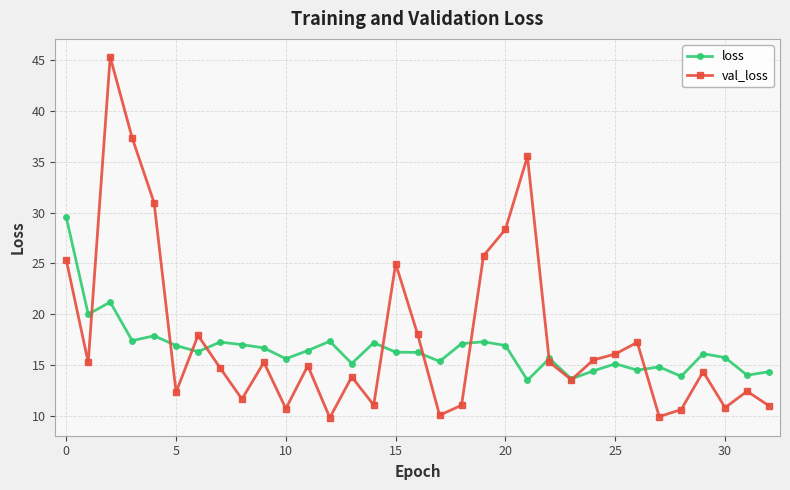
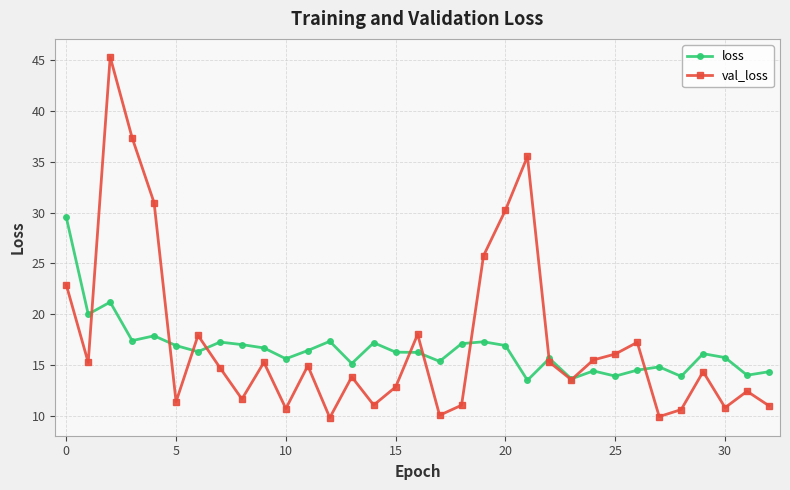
  {
    "loss": {
      "0": 29.5,
      "5": 16.9,
      "10": 15.6,
      "15": 16.3,
      "20": 16.9,
-     "25": 15.1,
+     "25": 13.9,
      "30": 15.8
    },
    "val_loss": {
-     "0": 25.3,
-     "5": 12.4,
+     "0": 22.9,
+     "5": 11.4,
      "10": 10.8,
-     "15": 25.0,
-     "20": 28.4,
+     "15": 12.9,
+     "20": 30.2,
      "25": 16.1,
      "30": 10.8
    }
  }
